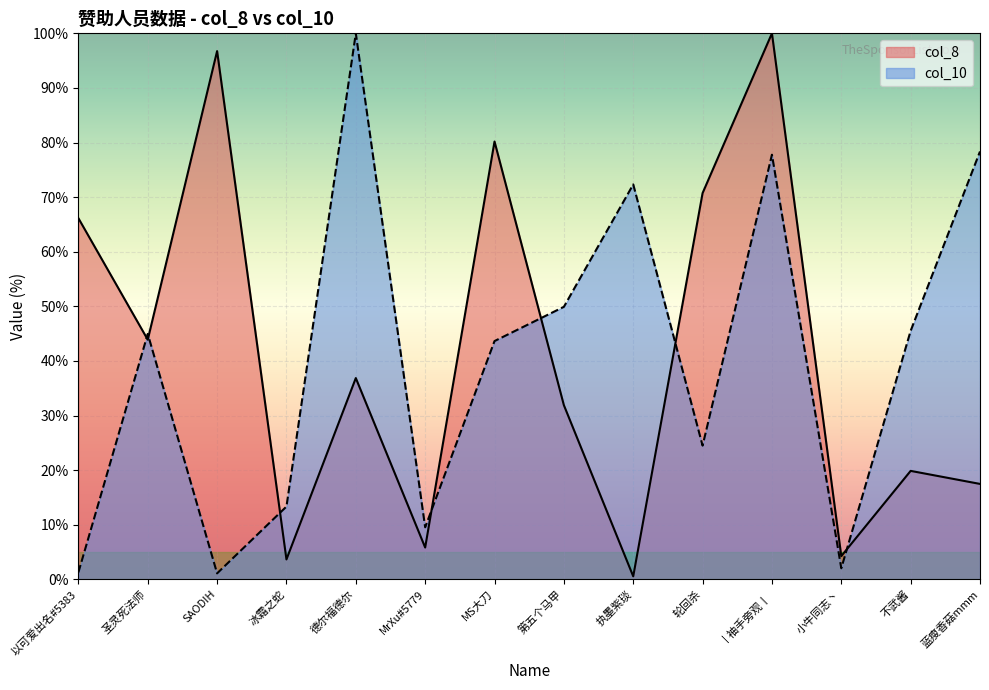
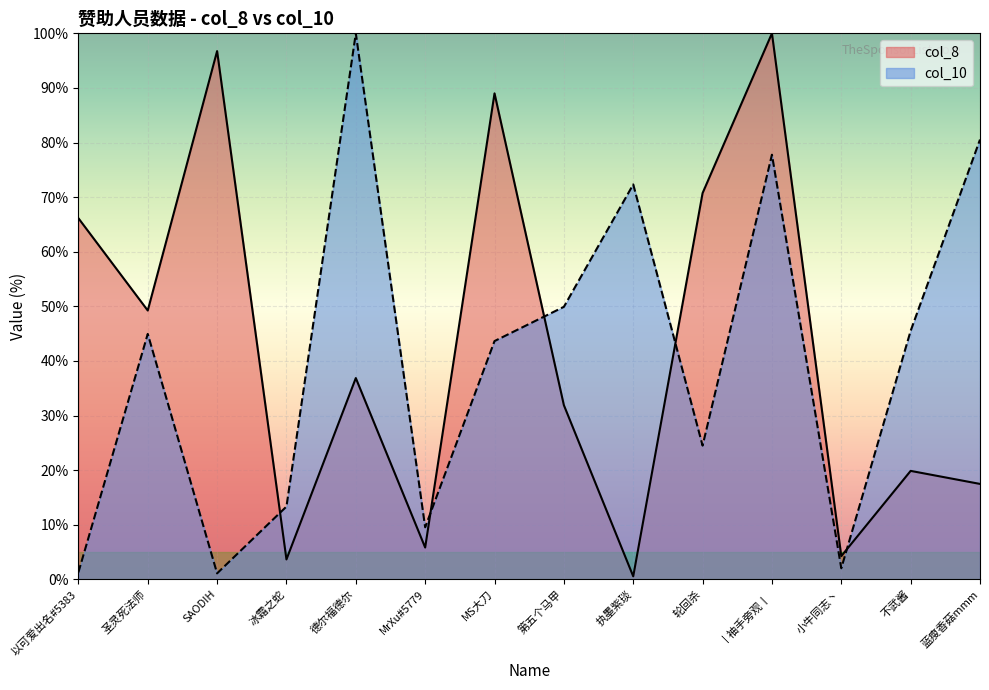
  {
    "col_8": {
      "以可爱出名#5383": "66%",
-     "圣灵死法师": "44%",
+     "圣灵死法师": "49%",
      "SAODIH": "97%",
      "德尔福德尔": "37%",
      "MrXu#5779": "6%",
-     "MS大刀": "80%",
+     "MS大刀": "89%",
      "第五个马甲": "32%",
      "轮回杀": "71%",
      "丨袖手旁观丨": "100%",
      "不武酱": "20%",
      "蓝瘦香菇mmm": "17%"
    },
    "col_10": {
      "圣灵死法师": "45%",
      "冰霜之蛇": "13%",
      "德尔福德尔": "100%",
      "MrXu#5779": "10%",
      "MS大刀": "44%",
      "第五个马甲": "50%",
      "执墨紫琰": "72%",
      "轮回杀": "24%",
      "丨袖手旁观丨": "78%",
      "不武酱": "46%",
-     "蓝瘦香菇mmm": "78%"
+     "蓝瘦香菇mmm": "81%"
    }
  }
